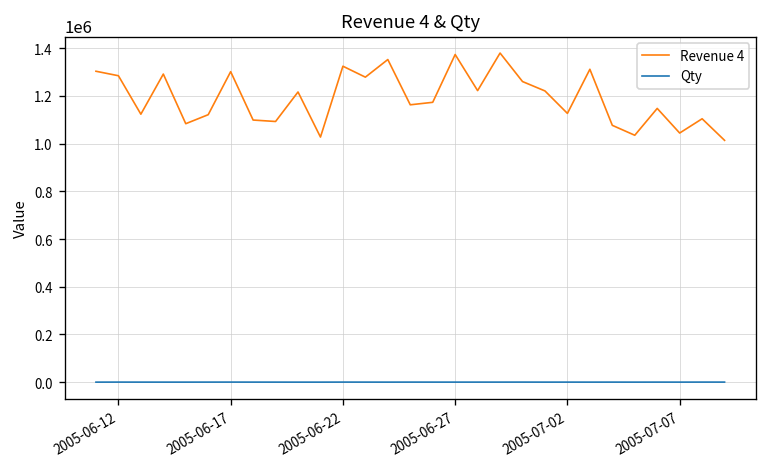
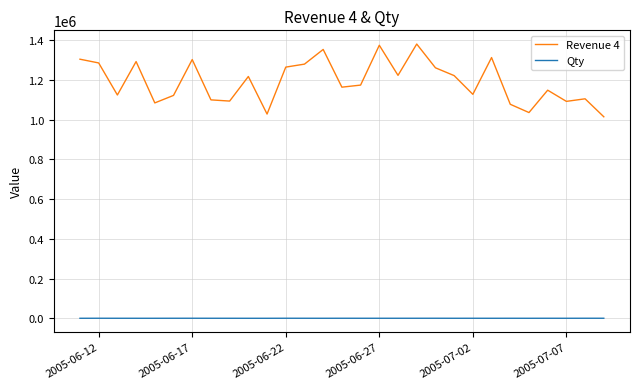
  {
    "Revenue 4": {
      "2005-06-12": 1280000,
      "2005-06-17": 1300000,
-     "2005-06-22": 1320000,
+     "2005-06-22": 1260000,
      "2005-06-27": 1370000,
      "2005-07-02": 1130000,
-     "2005-07-07": 1040000
+     "2005-07-07": 1090000
    },
    "Qty": {
      "2005-06-12": 0,
      "2005-06-17": 0,
      "2005-06-22": 0,
      "2005-06-27": 0,
      "2005-07-02": 0,
      "2005-07-07": 0
    }
  }
